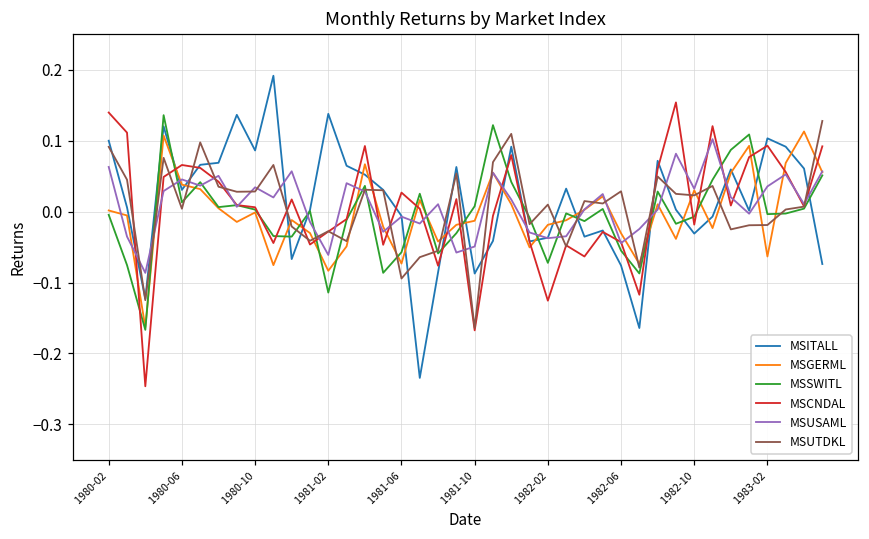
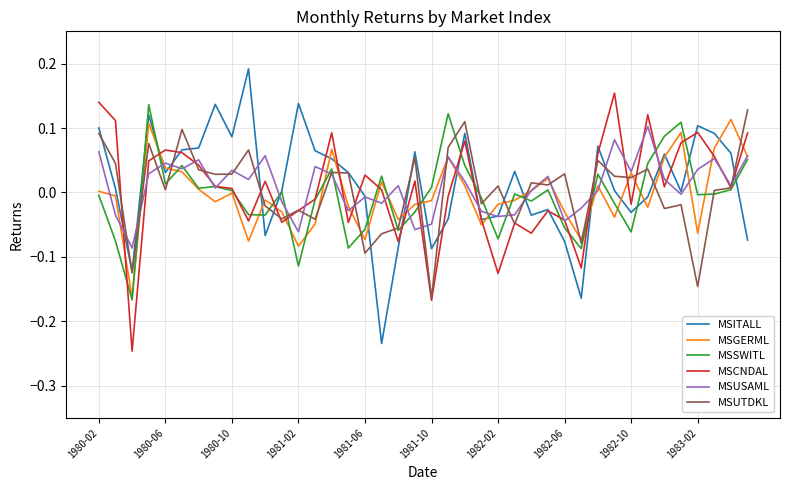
  {
    "MSITALL": {
      "1980-02": 0.10,
      "1980-06": 0.03,
      "1980-10": 0.09,
      "1981-02": 0.14,
      "1981-10": -0.09,
      "1982-06": -0.08,
      "1982-10": -0.03,
      "1983-02": 0.10
    },
    "MSGERML": {
      "1980-02": 0.00,
      "1980-06": 0.04,
      "1981-02": -0.08,
      "1981-06": -0.07,
      "1981-10": -0.01,
      "1982-02": -0.02,
      "1982-06": -0.03,
      "1983-02": -0.06
    },
    "MSSWITL": {
      "1980-02": 0.00,
      "1980-06": 0.01,
      "1981-02": -0.11,
      "1981-06": -0.06,
      "1981-10": 0.01,
      "1982-02": -0.07,
      "1982-06": -0.05,
-     "1982-10": -0.01,
+     "1982-10": -0.06,
      "1983-02": 0.00
    },
    "MSCNDAL": {
      "1980-02": 0.14,
      "1980-06": 0.07,
      "1981-06": 0.03,
      "1982-02": -0.13,
      "1982-10": -0.02,
      "1983-02": 0.09
    },
    "MSUSAML": {
      "1980-02": 0.06,
      "1980-06": 0.05,
      "1980-10": 0.03,
      "1981-02": -0.06,
      "1981-10": -0.05,
      "1983-02": 0.04
    },
    "MSUTDKL": {
      "1980-02": 0.09,
      "1980-06": 0.00,
      "1980-10": 0.03,
      "1981-06": -0.09,
      "1982-02": 0.01,
      "1982-06": 0.03,
      "1982-10": 0.02,
-     "1983-02": -0.02
+     "1983-02": -0.15
    }
  }
